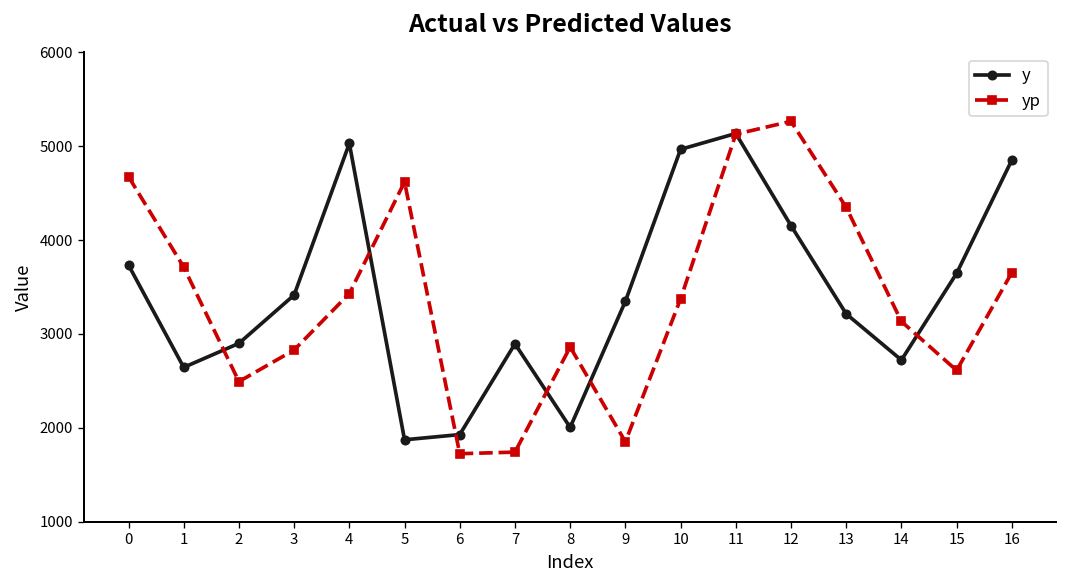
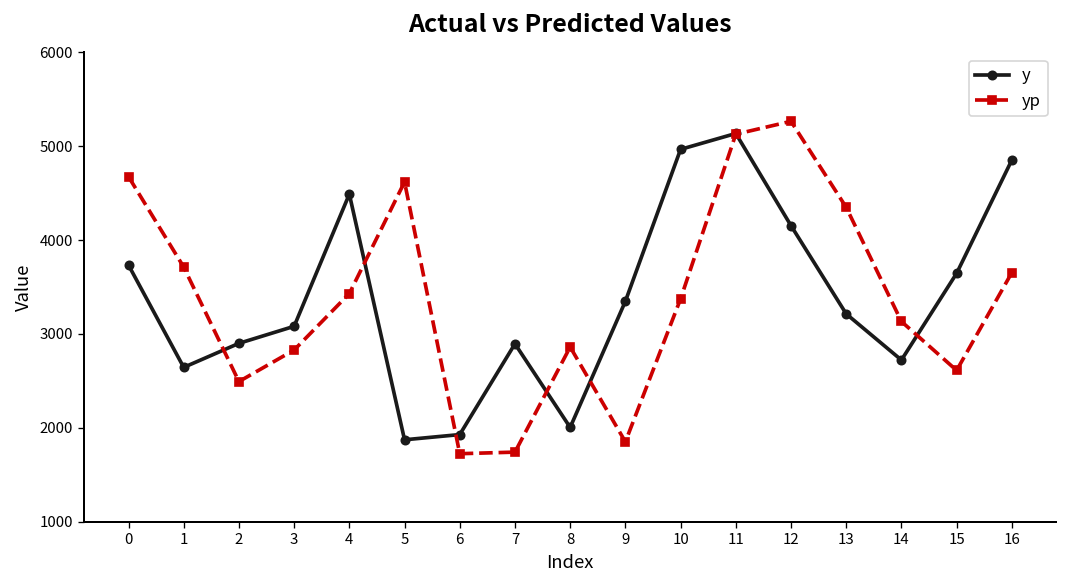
  {
    "y": {
      "0": 3700,
      "1": 2600,
      "2": 2900,
-     "3": 3400,
-     "4": 5000,
+     "3": 3100,
+     "4": 4500,
      "5": 1900,
      "6": 1900,
      "7": 2900,
      "8": 2000,
      "9": 3300,
      "10": 5000,
      "12": 4200,
      "13": 3200,
      "14": 2700,
      "15": 3600,
      "16": 4900
    },
    "yp": {
      "0": 4700,
      "1": 3700,
      "2": 2500,
      "3": 2800,
      "4": 3400,
      "5": 4600,
      "6": 1700,
      "7": 1700,
      "8": 2900,
      "9": 1900,
      "10": 3400,
      "12": 5300,
      "13": 4300,
      "14": 3100,
      "15": 2600,
      "16": 3700
    }
  }
